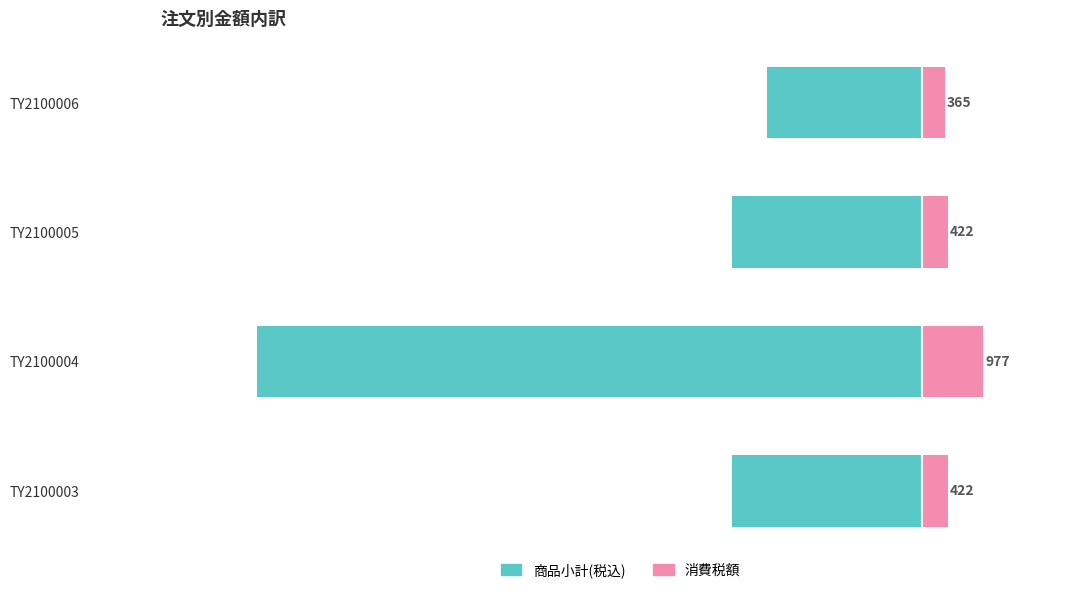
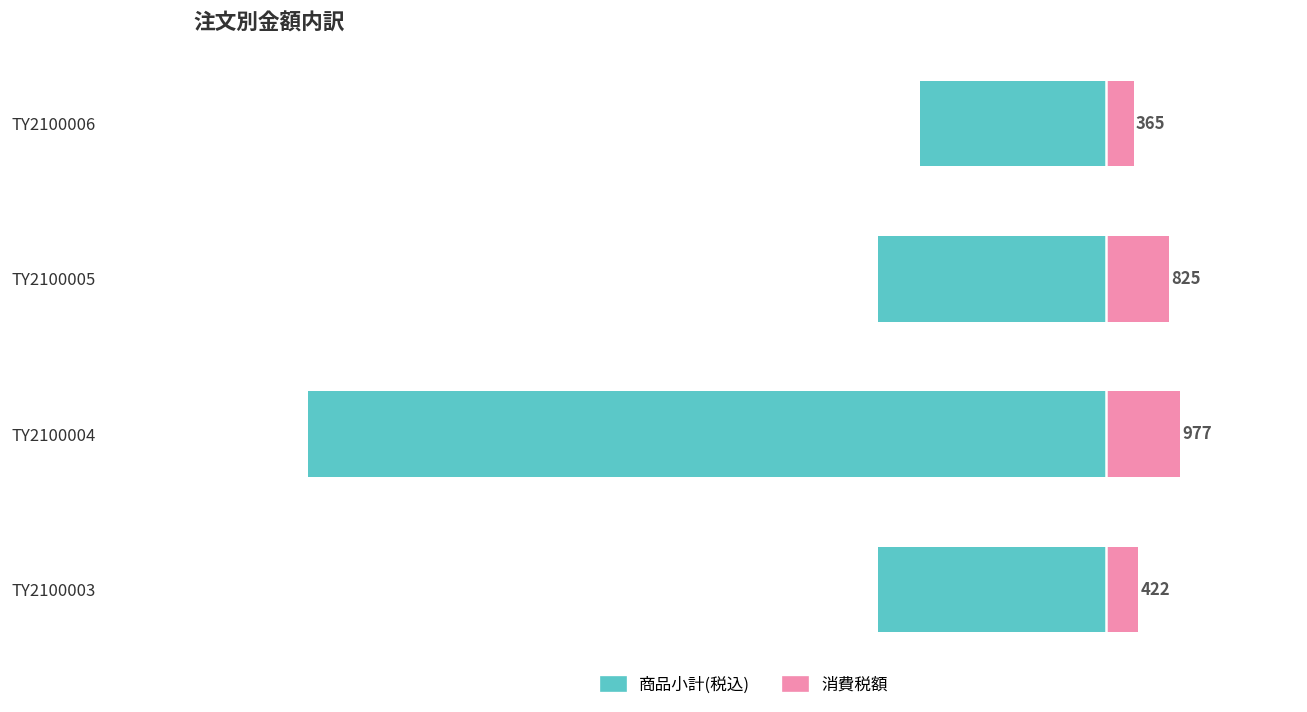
  {
    "消費税額": {
      "TY2100006": 365,
-     "TY2100005": 422,
+     "TY2100005": 825,
      "TY2100004": 977,
      "TY2100003": 422
    }
  }
